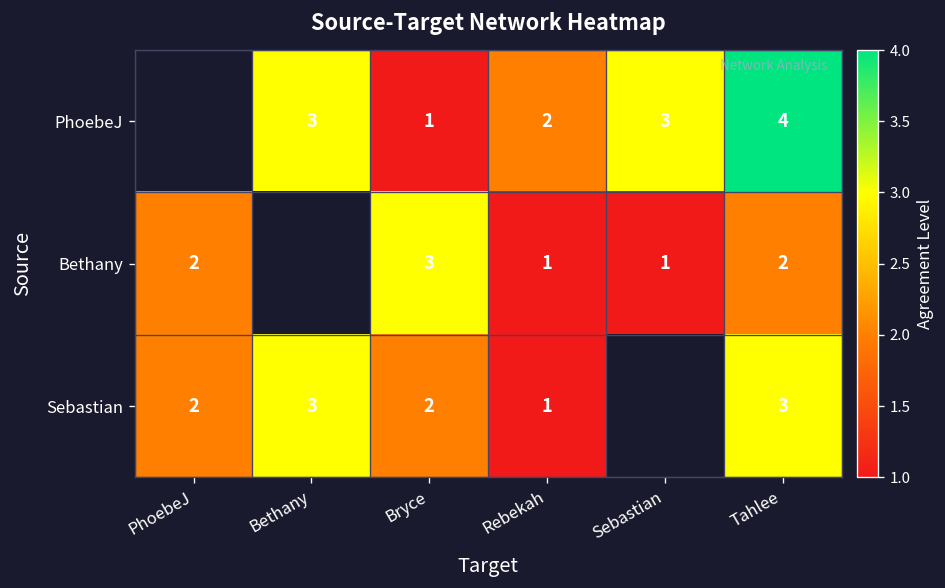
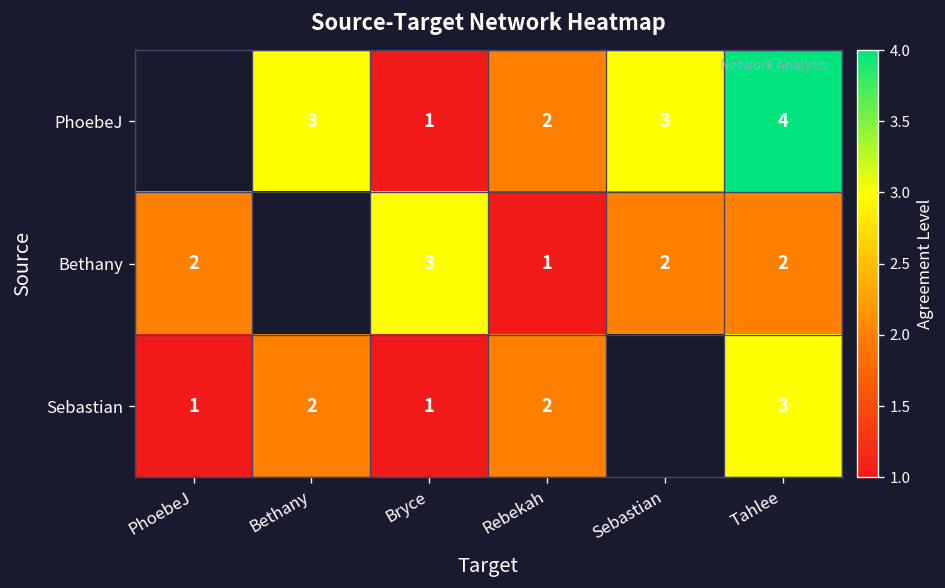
  {
    "PhoebeJ": {
      "Bethany": 3,
      "Bryce": 1,
      "Rebekah": 2,
      "Sebastian": 3
    },
    "Bethany": {
      "PhoebeJ": 2,
      "Bryce": 3,
      "Rebekah": 1,
-     "Sebastian": 1,
+     "Sebastian": 2,
      "Tahlee": 2
    },
    "Sebastian": {
-     "PhoebeJ": 2,
-     "Bethany": 3,
-     "Bryce": 2,
-     "Rebekah": 1,
+     "PhoebeJ": 1,
+     "Bethany": 2,
+     "Bryce": 1,
+     "Rebekah": 2,
      "Tahlee": 3
    }
  }
